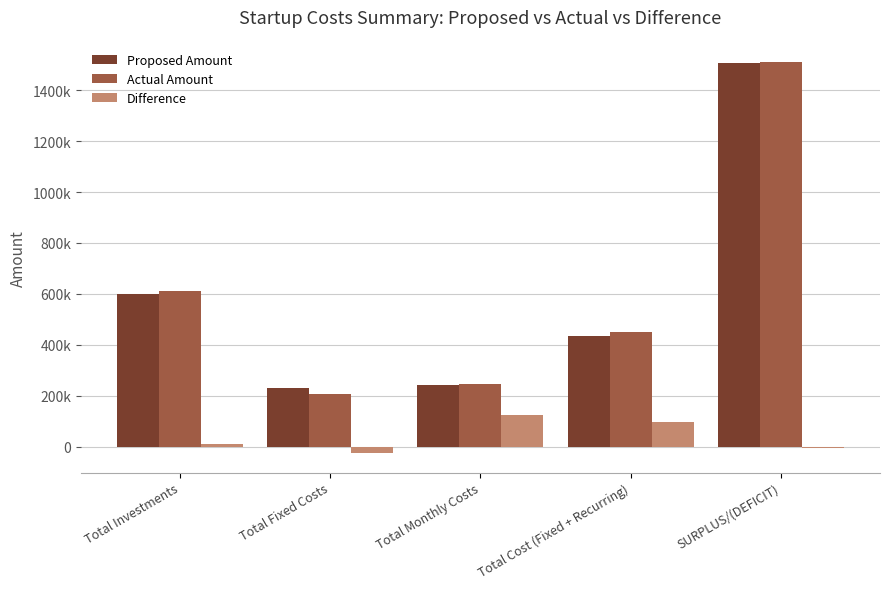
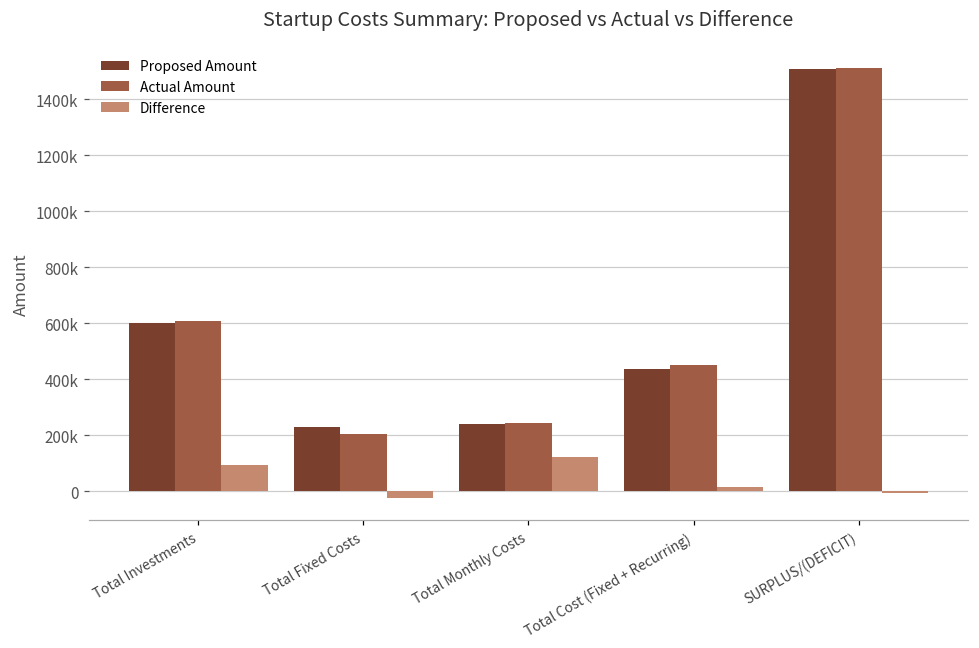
  {
    "Difference": {
-     "Total Investments": 10000,
+     "Total Investments": 100000,
      "Total Fixed Costs": -20000,
      "Total Monthly Costs": 120000,
-     "Total Cost (Fixed + Recurring)": 100000
+     "Total Cost (Fixed + Recurring)": 10000
    }
  }
